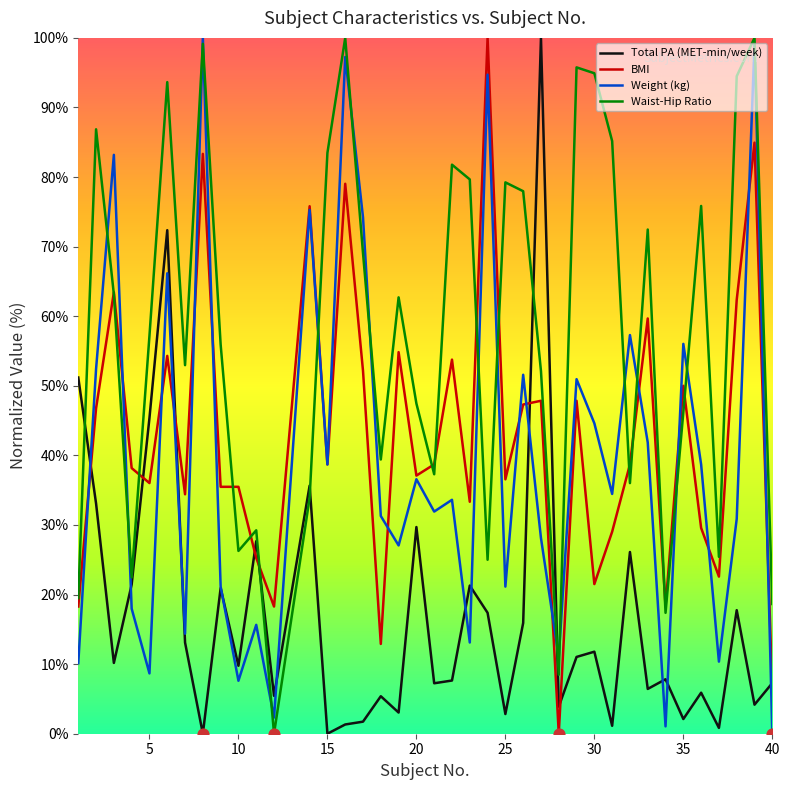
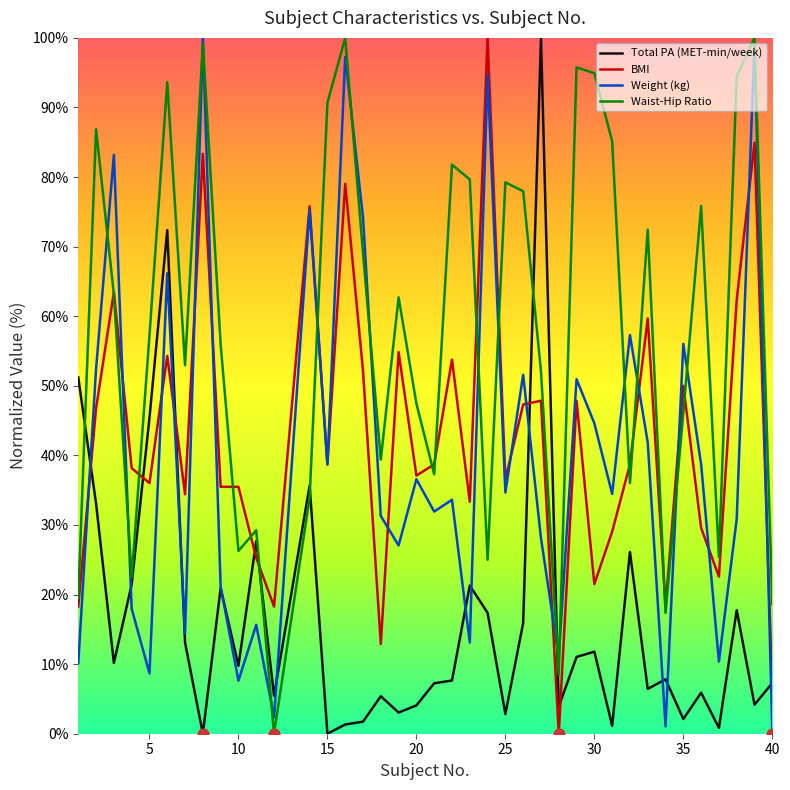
  {
    "Total PA (MET-min/week)": {
      "5": "45%",
      "10": "10%",
      "15": "0%",
-     "20": "30%",
+     "20": "4%",
      "25": "3%",
      "30": "12%",
      "35": "2%",
      "40": "7%"
    },
    "BMI": {
      "5": "36%",
      "10": "35%",
      "20": "37%",
      "25": "37%",
      "30": "22%",
      "35": "50%",
      "40": "6%"
    },
    "Weight (kg)": {
      "5": "9%",
      "10": "8%",
      "20": "37%",
-     "25": "21%",
+     "25": "35%",
      "30": "45%",
      "35": "56%"
    },
    "Waist-Hip Ratio": {
      "5": "57%",
      "10": "26%",
-     "15": "83%",
+     "15": "91%",
      "20": "47%",
      "25": "79%",
      "30": "95%",
      "35": "46%",
      "40": "19%"
    }
  }
